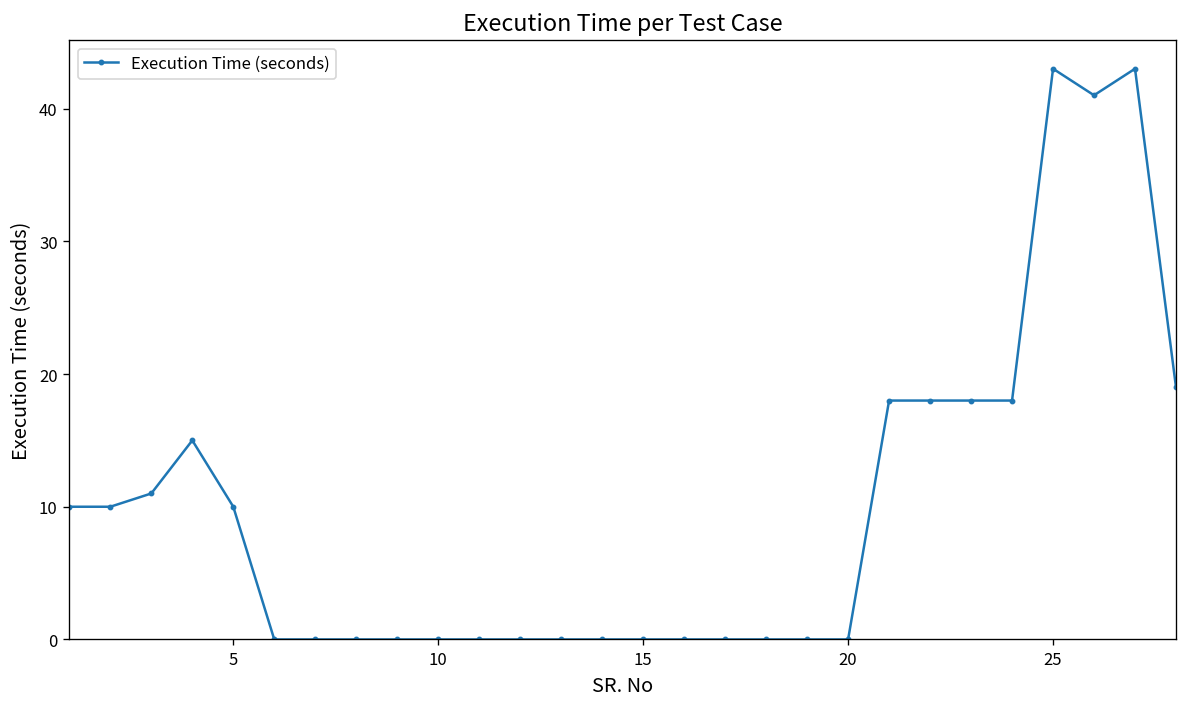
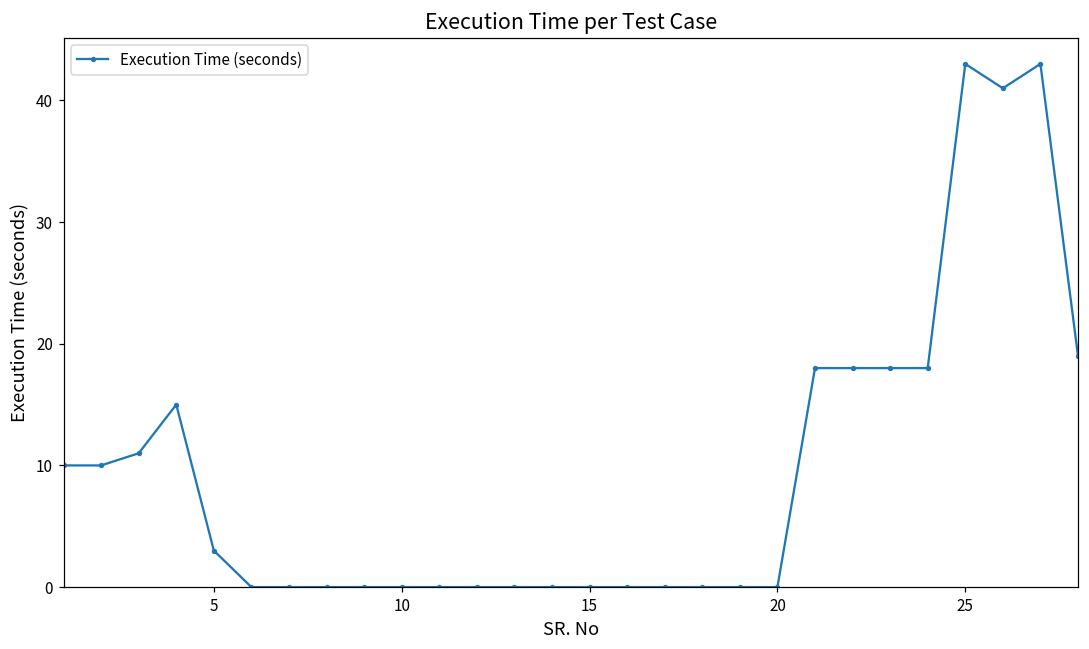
  {
-   "5": 10,
+   "5": 3,
    "10": 0,
    "15": 0,
    "20": 0,
    "25": 43
  }
